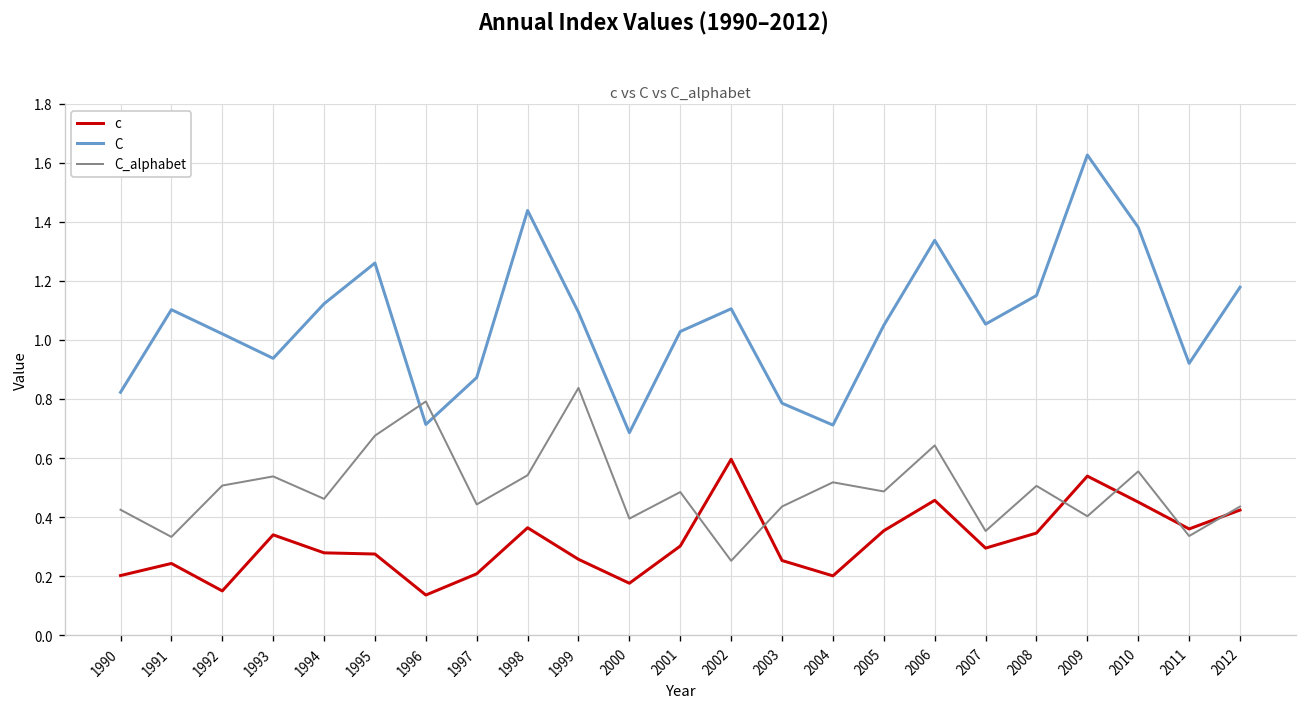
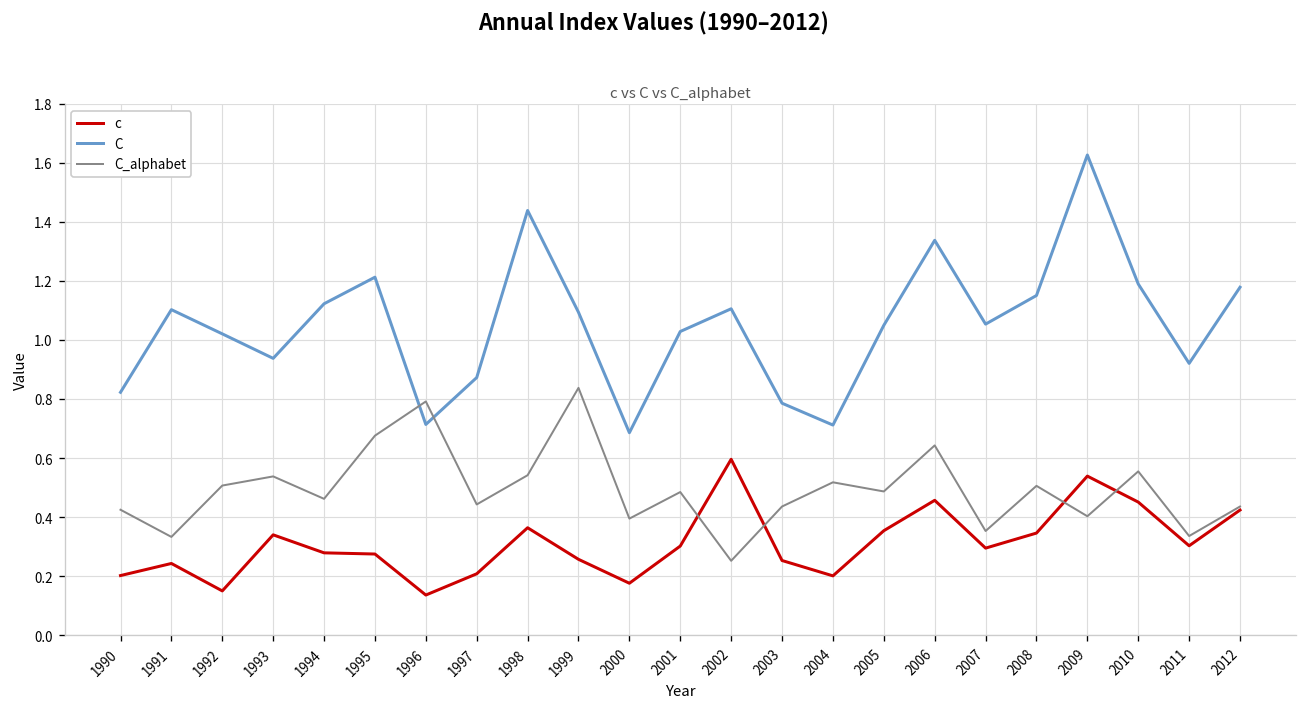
  {
    "c": {
      "1990": 0.20,
      "1991": 0.24,
      "1992": 0.15,
      "1993": 0.34,
      "1994": 0.28,
      "1995": 0.28,
      "1996": 0.14,
      "1997": 0.21,
      "1998": 0.37,
      "1999": 0.26,
      "2000": 0.18,
      "2001": 0.30,
      "2002": 0.60,
      "2003": 0.25,
      "2004": 0.20,
      "2005": 0.36,
      "2006": 0.46,
      "2007": 0.30,
      "2008": 0.35,
      "2009": 0.54,
      "2010": 0.45,
-     "2011": 0.36,
+     "2011": 0.30,
      "2012": 0.43
    },
    "C": {
      "1990": 0.82,
      "1991": 1.10,
      "1992": 1.02,
      "1993": 0.94,
      "1994": 1.12,
-     "1995": 1.26,
+     "1995": 1.21,
      "1996": 0.72,
      "1997": 0.87,
      "1998": 1.44,
      "1999": 1.10,
      "2000": 0.69,
      "2001": 1.03,
      "2002": 1.11,
      "2003": 0.79,
      "2004": 0.71,
      "2005": 1.05,
      "2006": 1.34,
      "2007": 1.06,
      "2008": 1.15,
      "2009": 1.63,
-     "2010": 1.38,
+     "2010": 1.19,
      "2011": 0.92,
      "2012": 1.18
    },
    "C_alphabet": {
      "1990": 0.43,
      "1991": 0.33,
      "1992": 0.51,
      "1993": 0.54,
      "1994": 0.46,
      "1995": 0.68,
      "1996": 0.79,
      "1997": 0.44,
      "1998": 0.54,
      "1999": 0.84,
      "2000": 0.40,
      "2001": 0.49,
      "2002": 0.25,
      "2003": 0.44,
      "2004": 0.52,
      "2005": 0.49,
      "2006": 0.64,
      "2007": 0.35,
      "2008": 0.51,
      "2009": 0.40,
      "2010": 0.56,
      "2011": 0.34,
      "2012": 0.44
    }
  }
